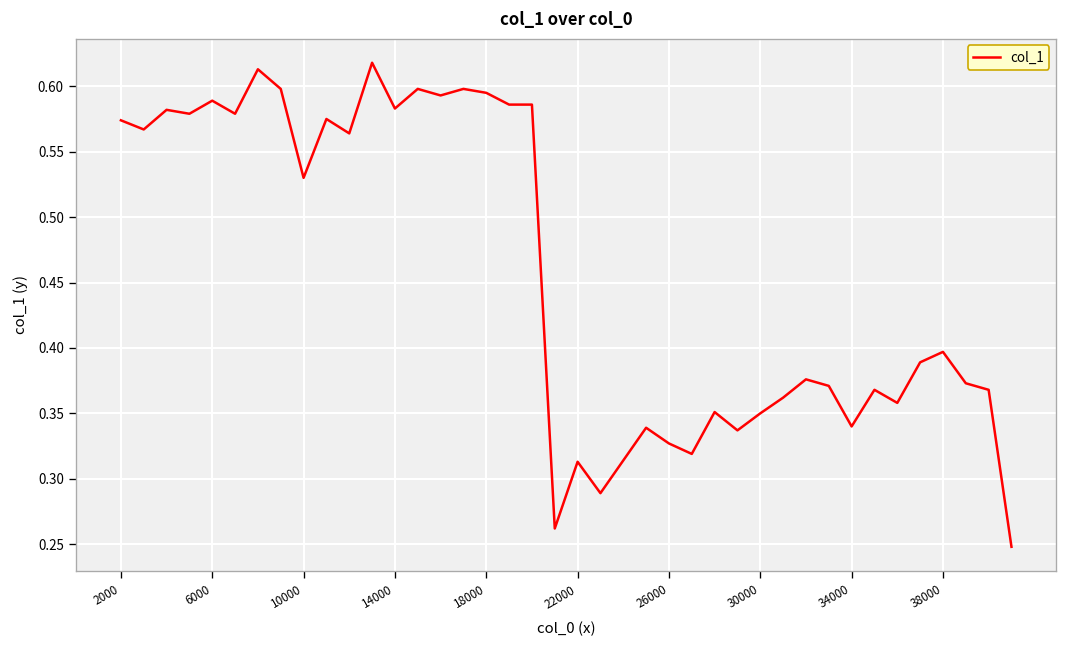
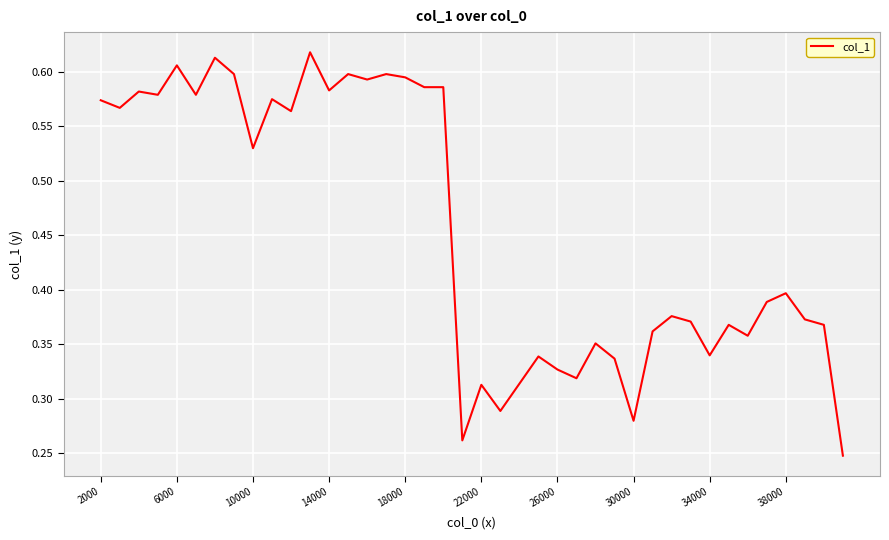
  {
    "2000": 0.574,
-   "6000": 0.589,
+   "6000": 0.606,
    "10000": 0.530,
    "14000": 0.583,
    "18000": 0.595,
    "22000": 0.313,
    "26000": 0.327,
-   "30000": 0.35,
+   "30000": 0.28,
    "34000": 0.340,
    "38000": 0.397
  }
